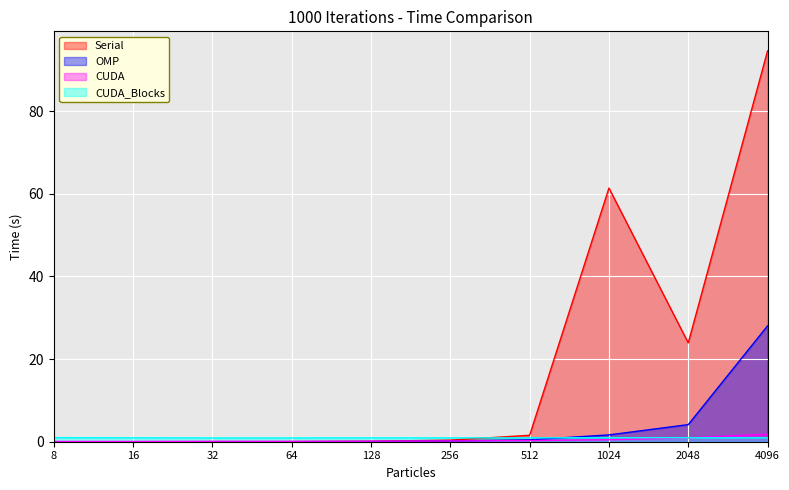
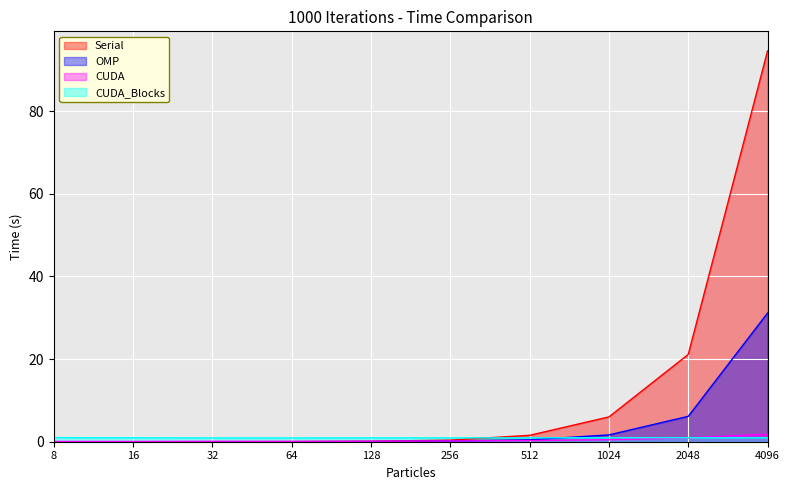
  {
    "Serial": {
-     "1024": 61,
-     "2048": 24,
+     "1024": 6,
+     "2048": 21,
      "4096": 95
    },
    "OMP": {
      "1024": 2,
-     "2048": 4,
-     "4096": 28
+     "2048": 6,
+     "4096": 31
    },
    "CUDA": {
      "4096": 2
    },
    "CUDA_Blocks": {
      "8": 1,
      "16": 1,
      "32": 1,
      "64": 1,
      "128": 1,
      "4096": 1
    }
  }
